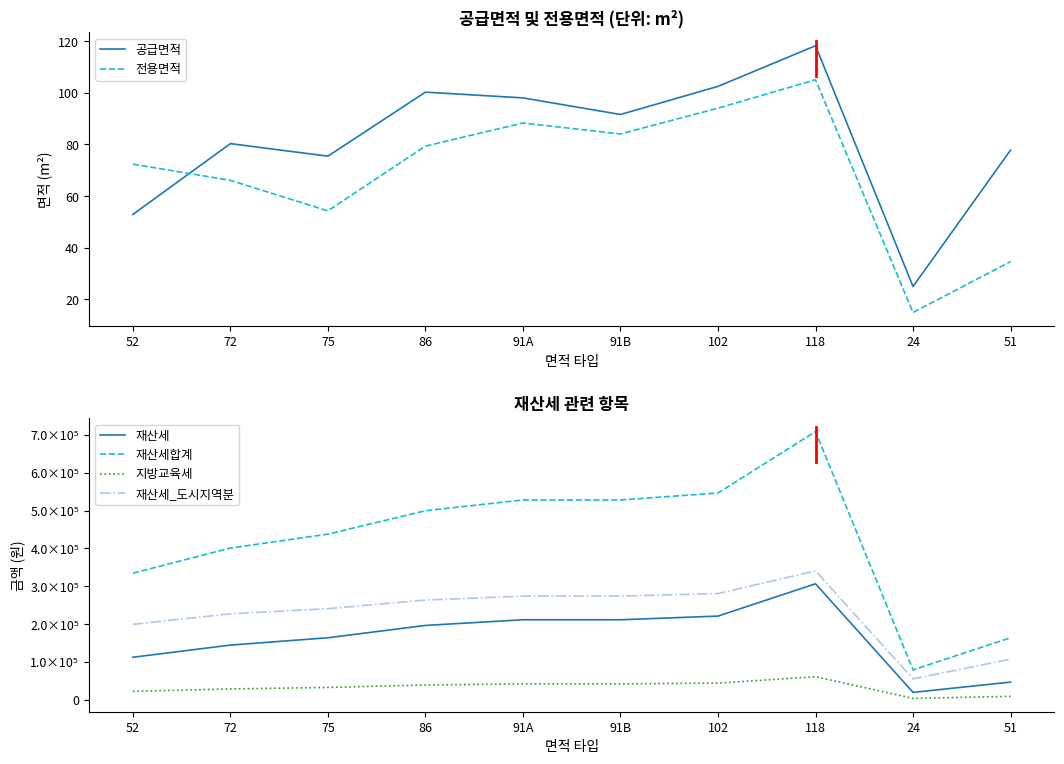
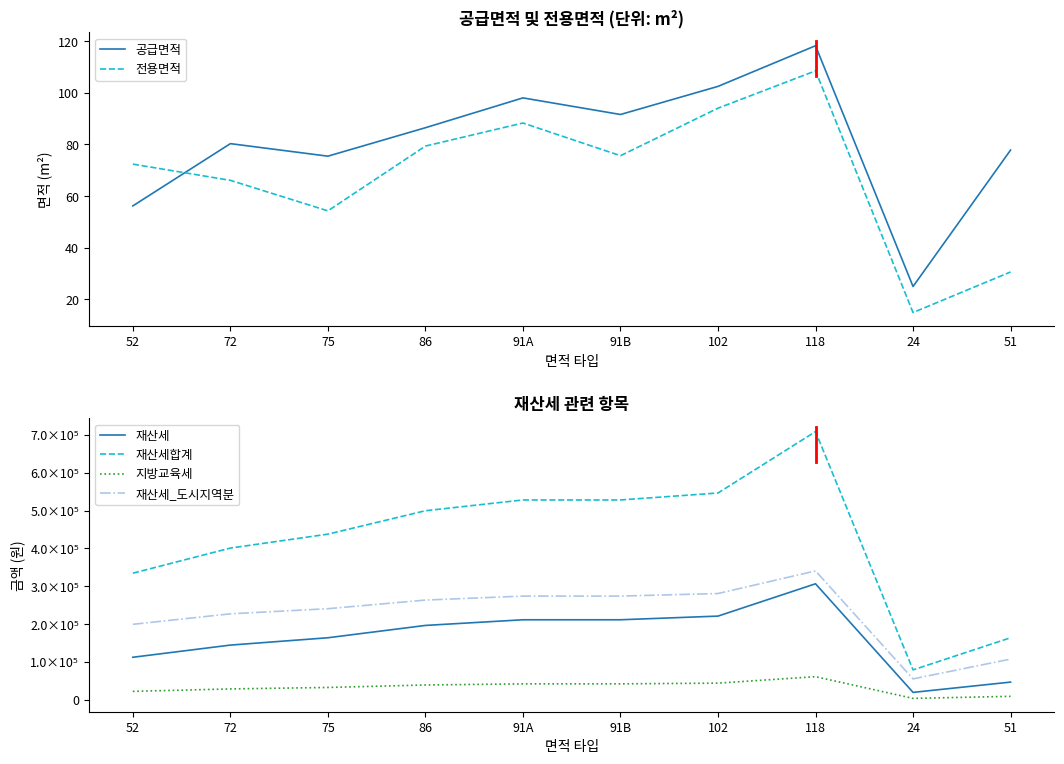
  {
    "공급면적 및 전용면적 (단위: m²)": {
      "공급면적": {
-       "52": 53,
+       "52": 56,
        "72": 80,
        "75": 75,
-       "86": 100,
+       "86": 87,
        "91A": 98,
        "91B": 92,
        "102": 103,
        "118": 118,
        "24": 25,
        "51": 78
      },
      "전용면적": {
        "52": 72,
        "72": 66,
        "75": 54,
        "86": 79,
        "91A": 88,
-       "91B": 84,
+       "91B": 76,
        "102": 94,
-       "118": 105,
+       "118": 109,
        "24": 15,
-       "51": 35
+       "51": 31
      }
    }
  }
